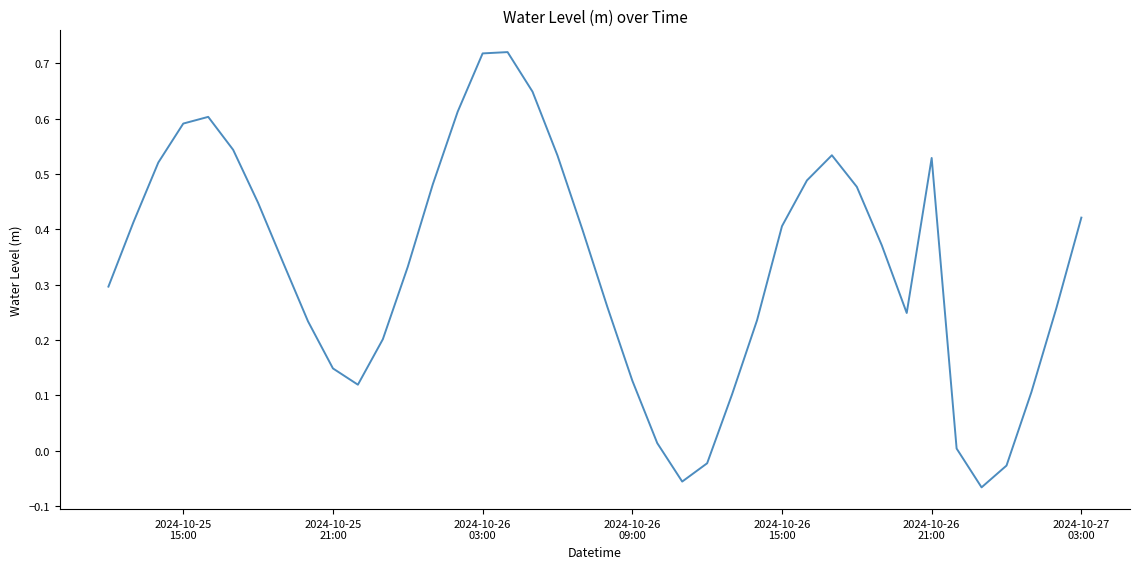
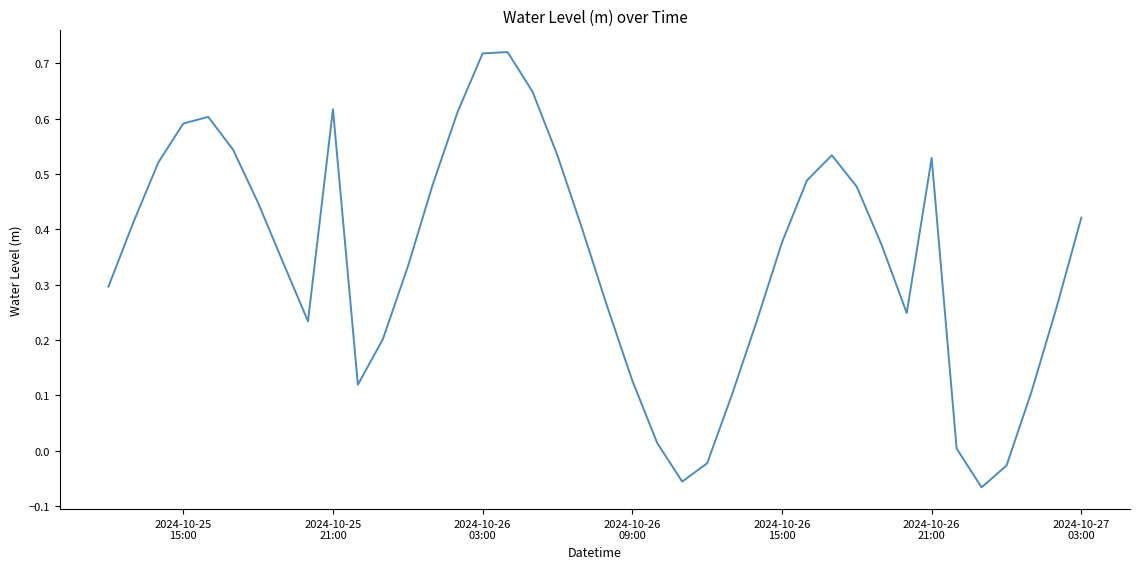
  {
    "2024-10-25 15:00": 0.59,
-   "2024-10-25 21:00": 0.15,
+   "2024-10-25 21:00": 0.62,
    "2024-10-26 03:00": 0.72,
    "2024-10-26 09:00": 0.13,
-   "2024-10-26 15:00": 0.41,
+   "2024-10-26 15:00": 0.38,
    "2024-10-26 21:00": 0.53,
    "2024-10-27 03:00": 0.42
  }
